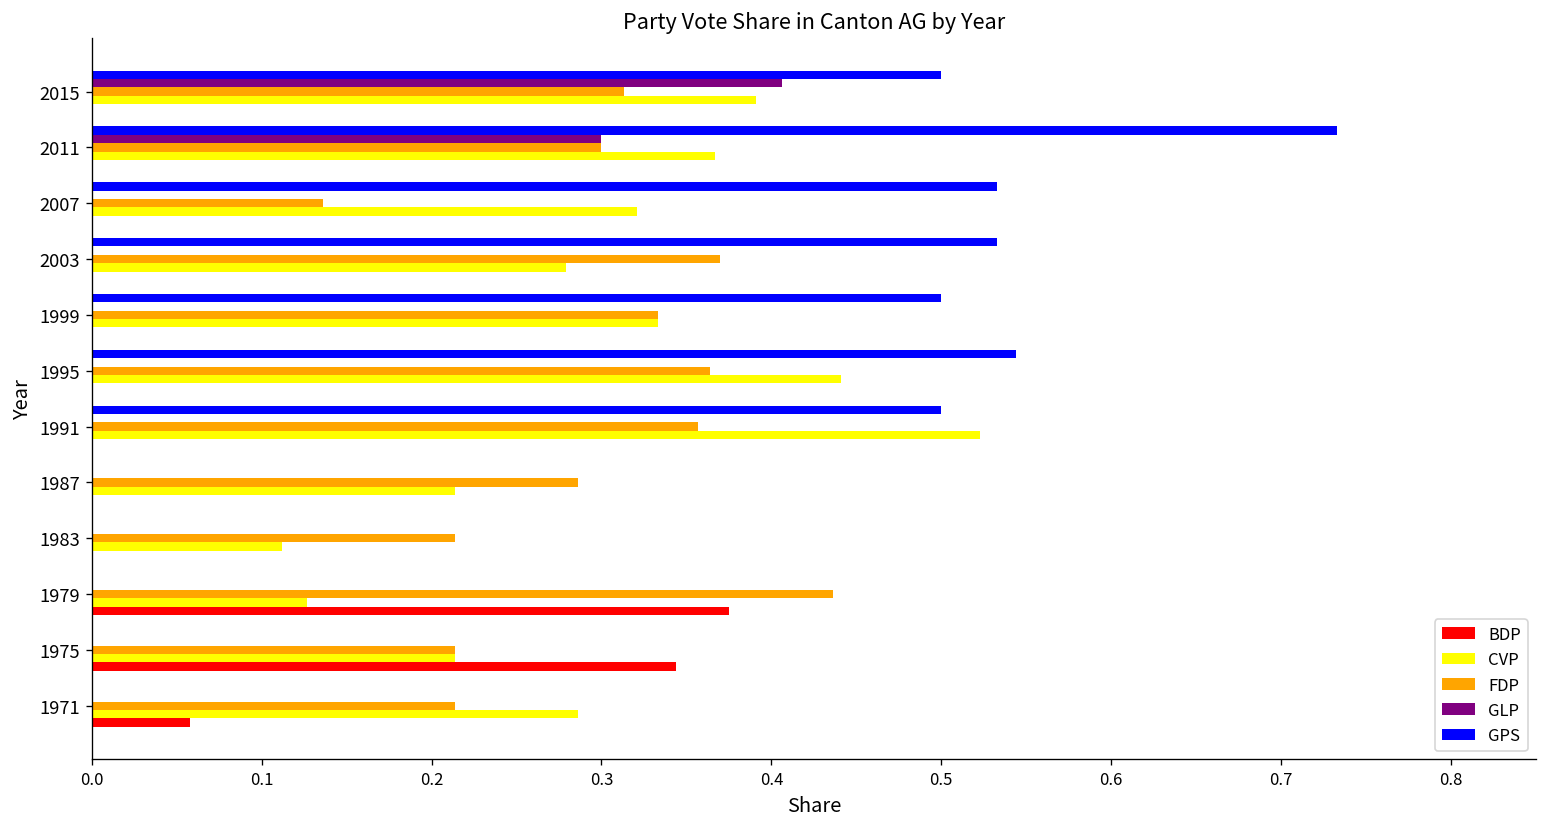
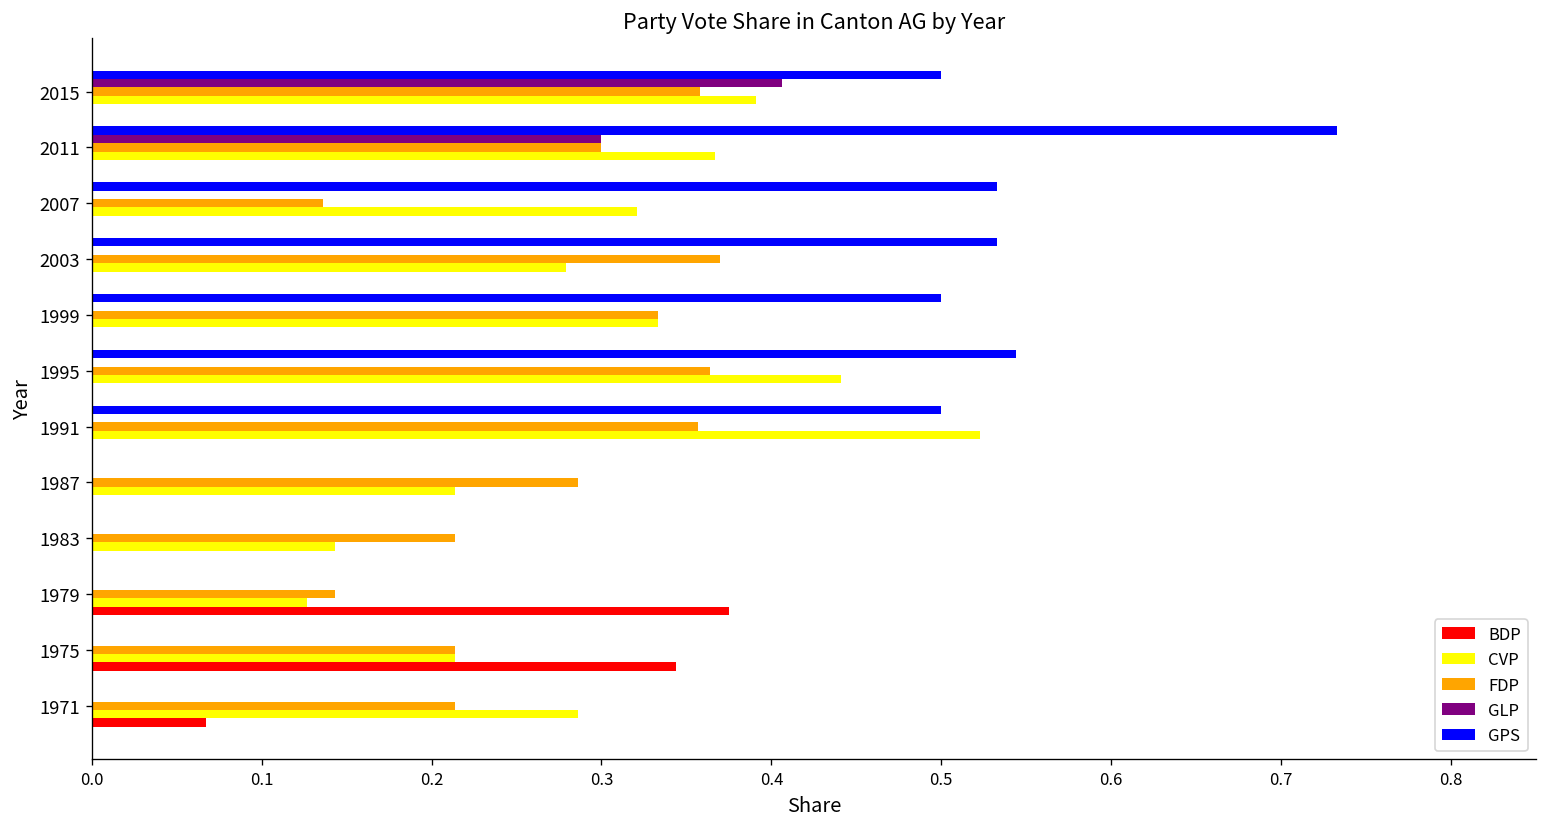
  {
    "BDP": {
      "2015": 0.000,
      "2011": 0.000,
      "2007": 0.000,
      "2003": 0.000,
      "1999": 0.000,
      "1995": 0.000,
      "1991": 0.000,
      "1987": 0.000,
      "1983": 0.000,
      "1979": 0.375,
      "1975": 0.344,
-     "1971": 0.058
+     "1971": 0.067
    },
    "CVP": {
      "2015": 0.391,
      "2011": 0.367,
      "2007": 0.321,
      "2003": 0.279,
      "1999": 0.333,
      "1995": 0.441,
      "1991": 0.523,
      "1987": 0.214,
-     "1983": 0.112,
+     "1983": 0.143,
      "1979": 0.127,
      "1975": 0.214,
      "1971": 0.286
    },
    "FDP": {
-     "2015": 0.313,
+     "2015": 0.358,
      "2011": 0.300,
      "2007": 0.136,
      "2003": 0.370,
      "1999": 0.333,
      "1995": 0.364,
      "1991": 0.357,
      "1987": 0.286,
      "1983": 0.214,
-     "1979": 0.436,
+     "1979": 0.143,
      "1975": 0.214,
      "1971": 0.214
    },
    "GLP": {
      "2015": 0.406,
      "2011": 0.300,
      "2007": 0.000,
      "2003": 0.000,
      "1999": 0.000,
      "1995": 0.000,
      "1991": 0.000,
      "1987": 0.000,
      "1983": 0.000,
      "1979": 0.000,
      "1975": 0.000,
      "1971": 0.000
    },
    "GPS": {
      "2015": 0.500,
      "2011": 0.733,
      "2007": 0.533,
      "2003": 0.533,
      "1999": 0.500,
      "1995": 0.544,
      "1991": 0.500,
      "1987": 0.000,
      "1983": 0.000,
      "1979": 0.000,
      "1975": 0.000,
      "1971": 0.000
    }
  }
